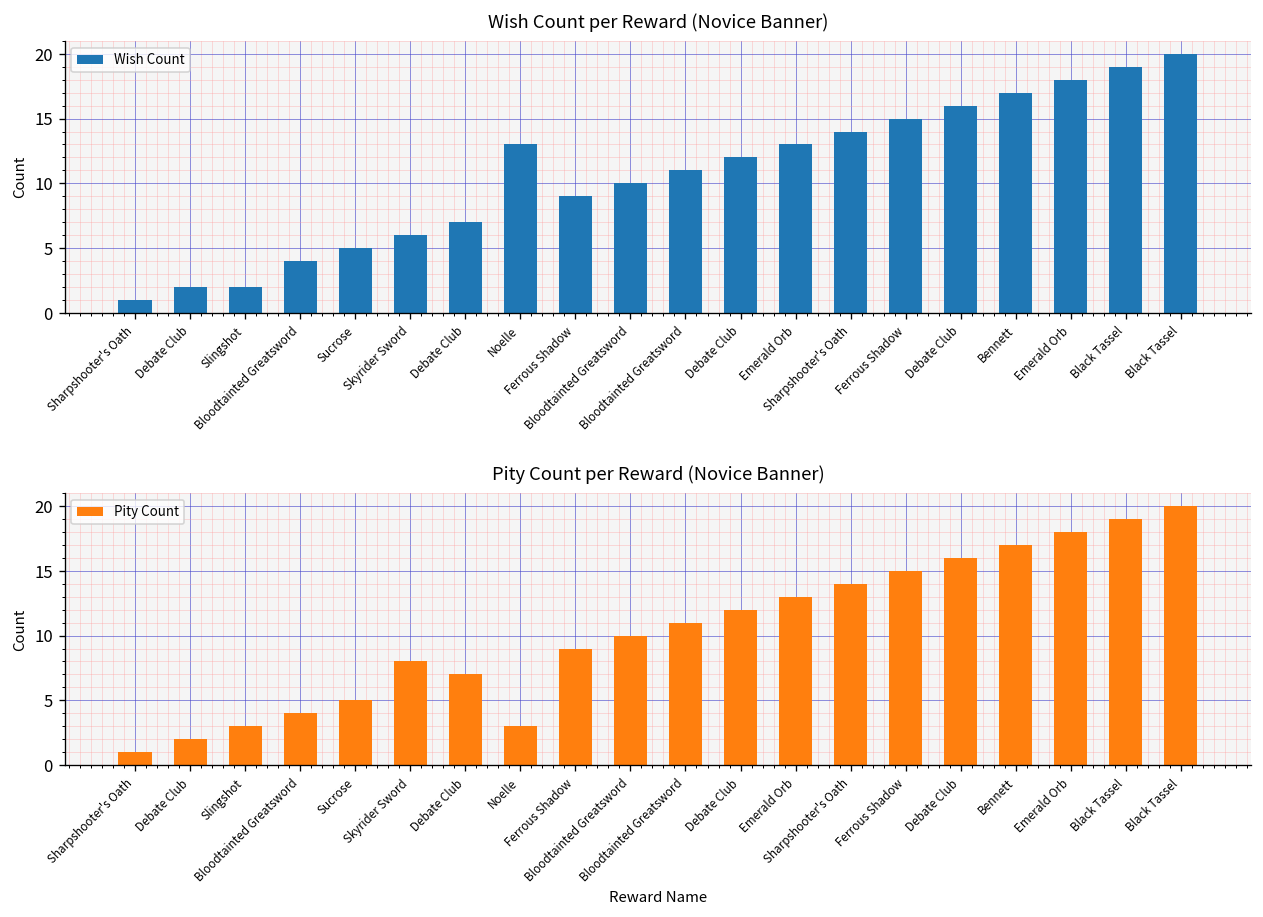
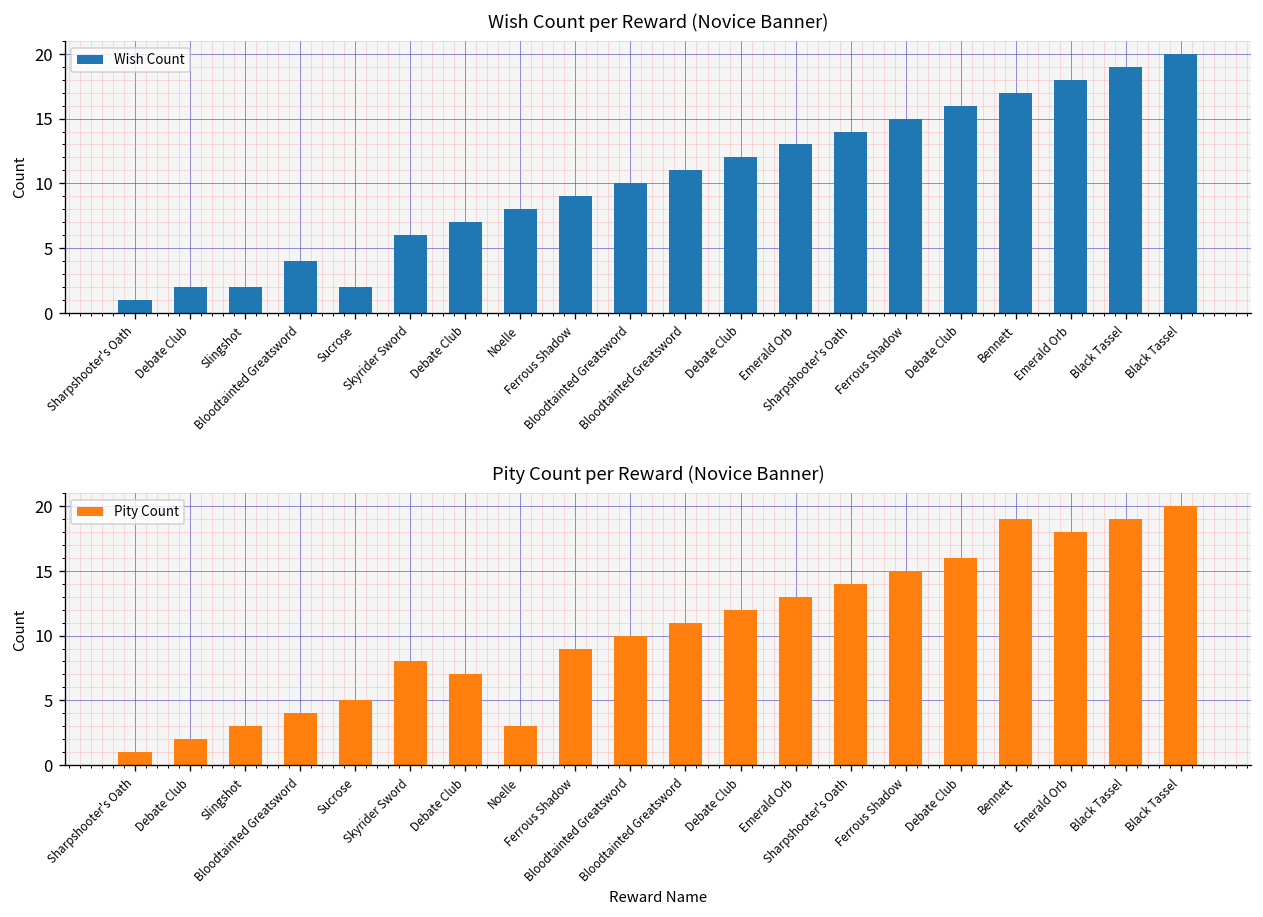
  {
    "Wish Count per Reward (Novice Banner)": {
      "Slingshot": 2,
-     "Sucrose": 5,
+     "Sucrose": 2,
      "Skyrider Sword": 6,
-     "Noelle": 13,
+     "Noelle": 8,
      "Bennett": 17
    },
    "Pity Count per Reward (Novice Banner)": {
      "Slingshot": 3,
      "Sucrose": 5,
      "Skyrider Sword": 8,
      "Noelle": 3,
-     "Bennett": 17
+     "Bennett": 19
    }
  }
